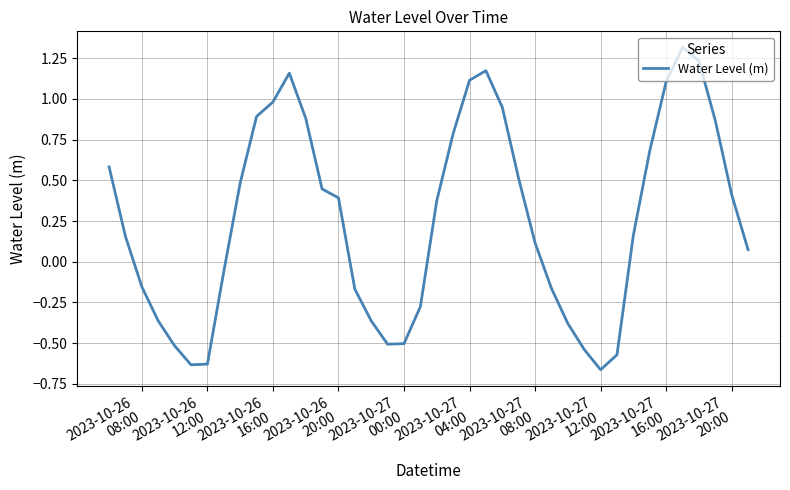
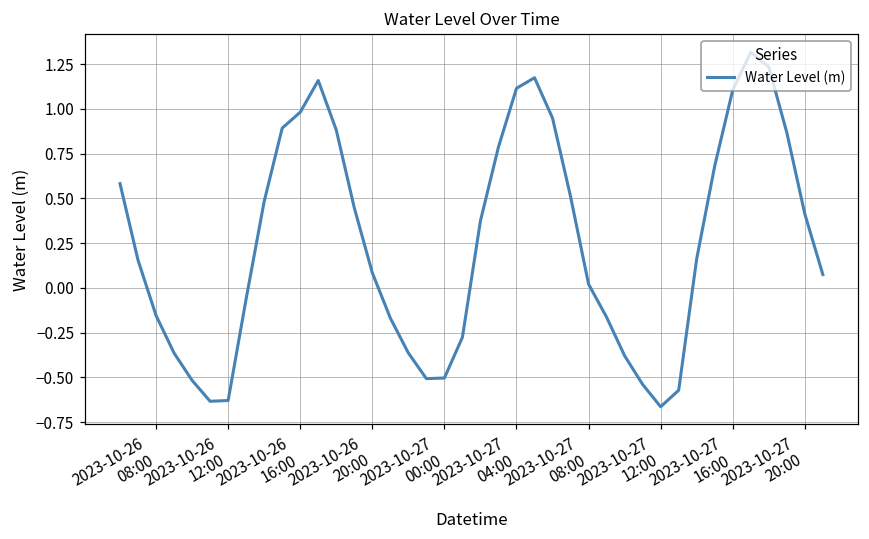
  {
    "2023-10-26 08:00": -0.15,
    "2023-10-26 12:00": -0.63,
    "2023-10-26 16:00": 0.98,
-   "2023-10-26 20:00": 0.39,
+   "2023-10-26 20:00": 0.08,
    "2023-10-27 00:00": -0.50,
    "2023-10-27 04:00": 1.11,
-   "2023-10-27 08:00": 0.12,
+   "2023-10-27 08:00": 0.02,
    "2023-10-27 12:00": -0.66,
    "2023-10-27 16:00": 1.11,
    "2023-10-27 20:00": 0.41
  }
